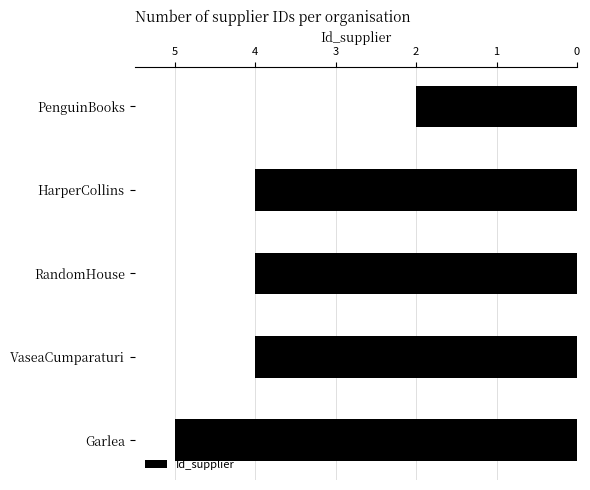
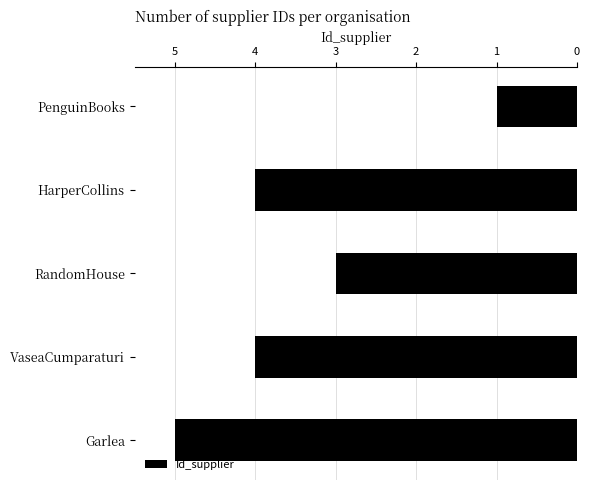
  {
-   "PenguinBooks": 2,
+   "PenguinBooks": 1,
    "HarperCollins": 4,
-   "RandomHouse": 4,
+   "RandomHouse": 3,
    "VaseaCumparaturi": 4,
    "Garlea": 5
  }
